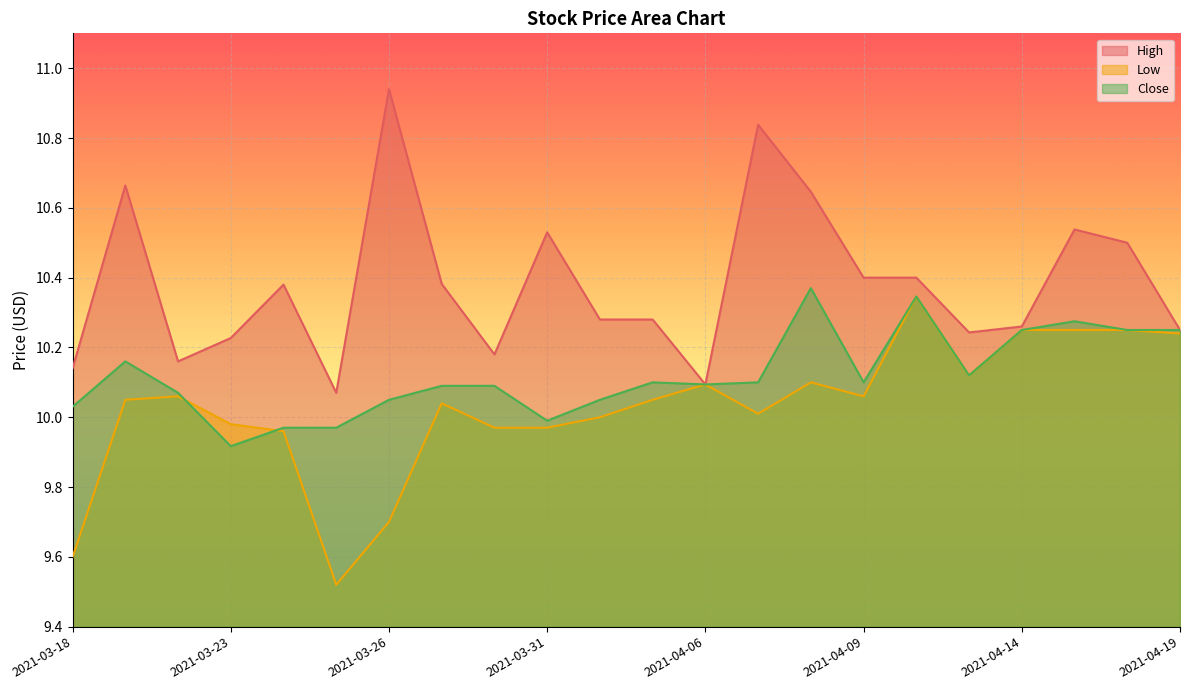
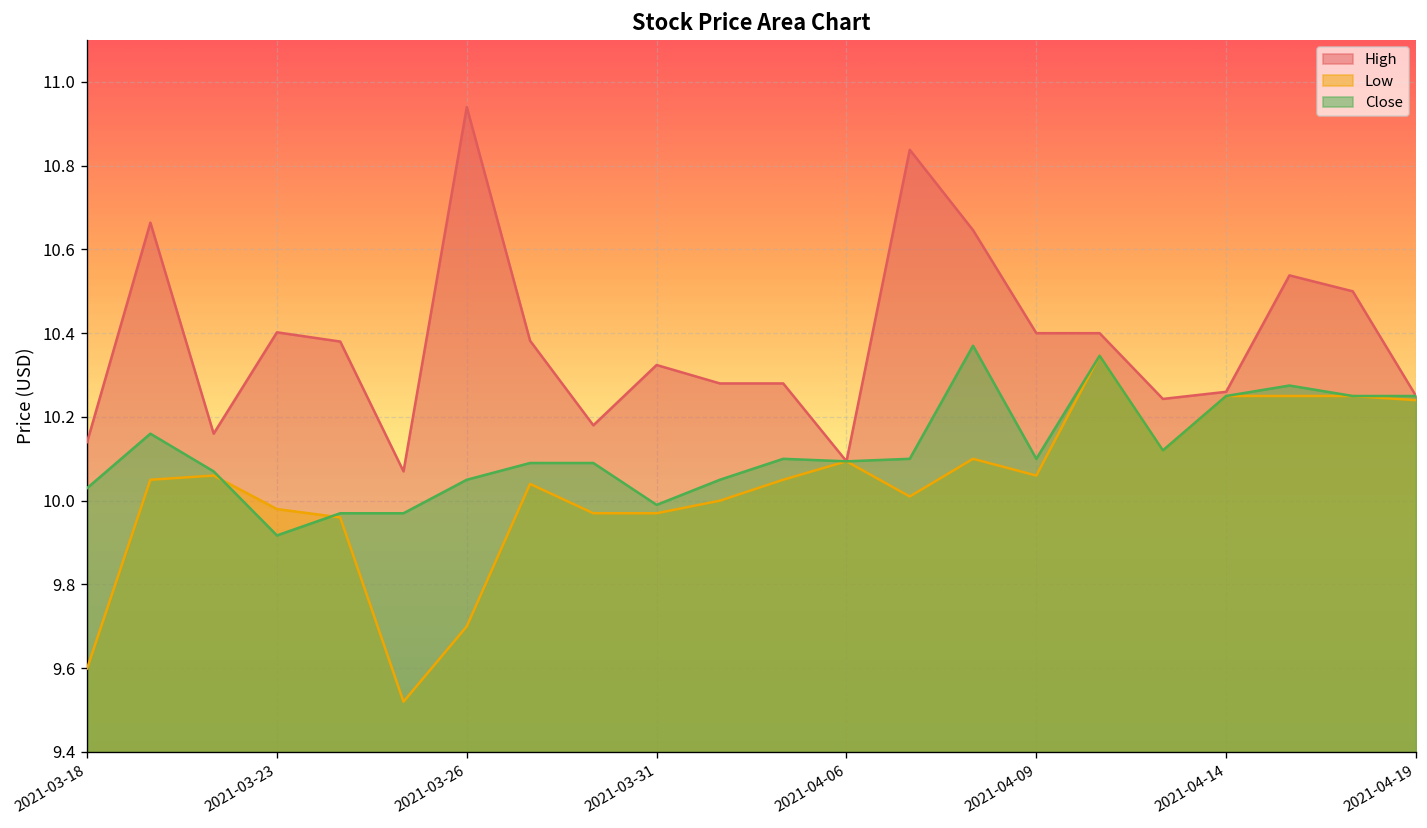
  {
    "High": {
      "2021-03-18": 10.14,
-     "2021-03-23": 10.23,
+     "2021-03-23": 10.40,
      "2021-03-26": 10.94,
-     "2021-03-31": 10.53,
+     "2021-03-31": 10.32,
      "2021-04-09": 10.40,
      "2021-04-14": 10.26
    },
    "Low": {
      "2021-03-18": 9.60,
      "2021-03-23": 9.98,
      "2021-03-26": 9.70,
      "2021-03-31": 9.97,
      "2021-04-09": 10.06,
      "2021-04-19": 10.24
    },
    "Close": {
      "2021-03-18": 10.03,
      "2021-03-23": 9.92,
      "2021-03-26": 10.05,
      "2021-03-31": 9.99,
      "2021-04-09": 10.10
    }
  }
